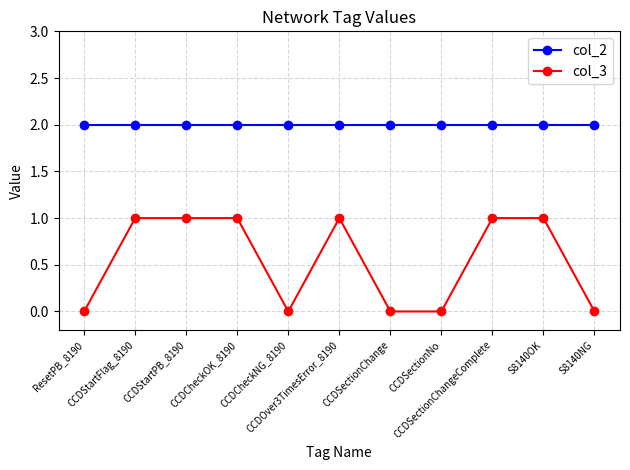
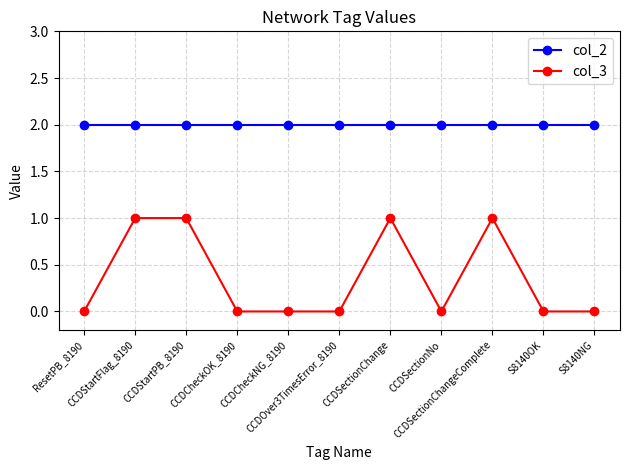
  {
    "col_2": {
      "ResetPB_8190": 2,
      "CCDStartFlag_8190": 2,
      "CCDStartPB_8190": 2,
      "CCDCheckOK_8190": 2,
      "CCDCheckNG_8190": 2,
      "CCDOver3TimesError_8190": 2,
      "CCDSectionChange": 2,
      "CCDSectionNo": 2,
      "CCDSectionChangeComplete": 2,
      "S8140OK": 2,
      "S8140NG": 2
    },
    "col_3": {
      "ResetPB_8190": 0,
      "CCDStartFlag_8190": 1,
      "CCDStartPB_8190": 1,
-     "CCDCheckOK_8190": 1,
+     "CCDCheckOK_8190": 0,
      "CCDCheckNG_8190": 0,
-     "CCDOver3TimesError_8190": 1,
-     "CCDSectionChange": 0,
+     "CCDOver3TimesError_8190": 0,
+     "CCDSectionChange": 1,
      "CCDSectionNo": 0,
      "CCDSectionChangeComplete": 1,
-     "S8140OK": 1,
+     "S8140OK": 0,
      "S8140NG": 0
    }
  }
